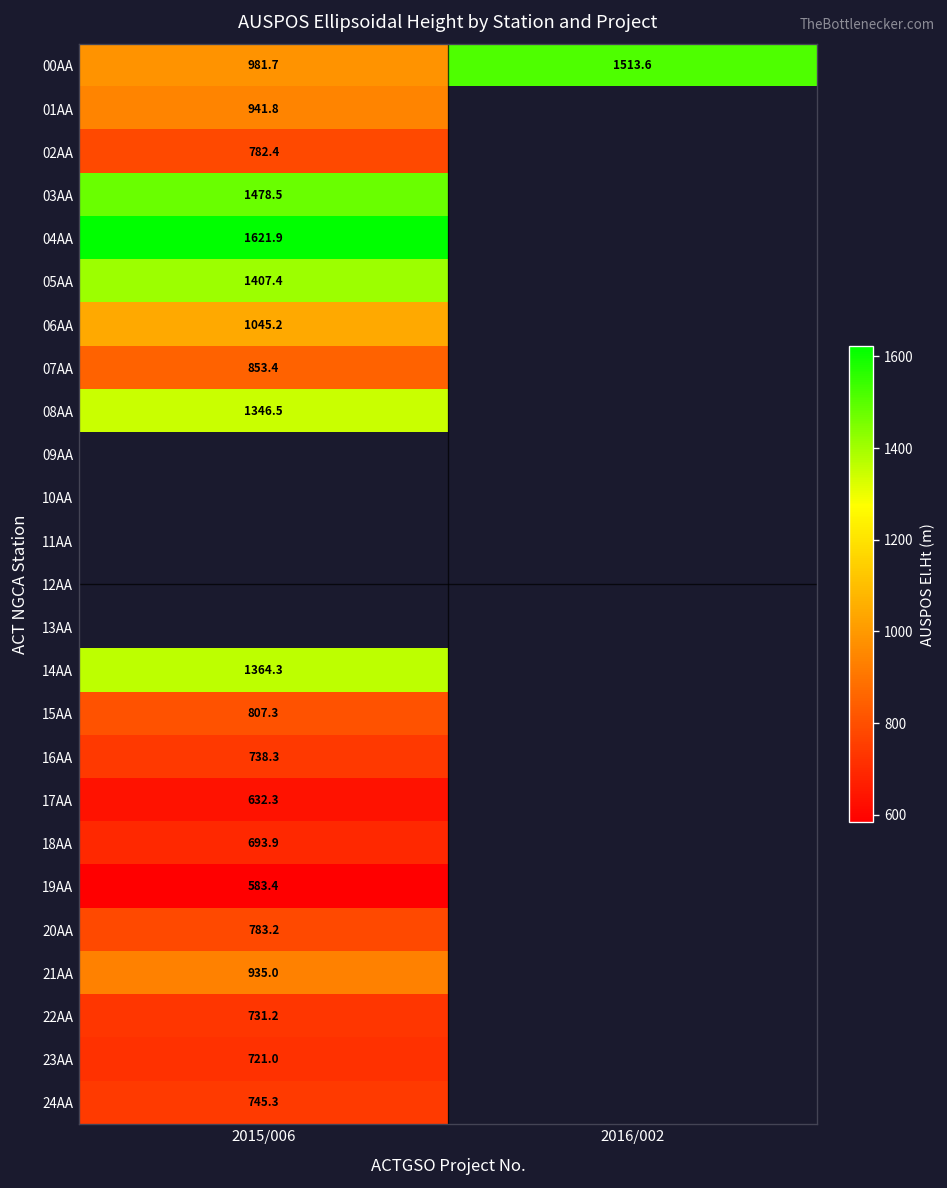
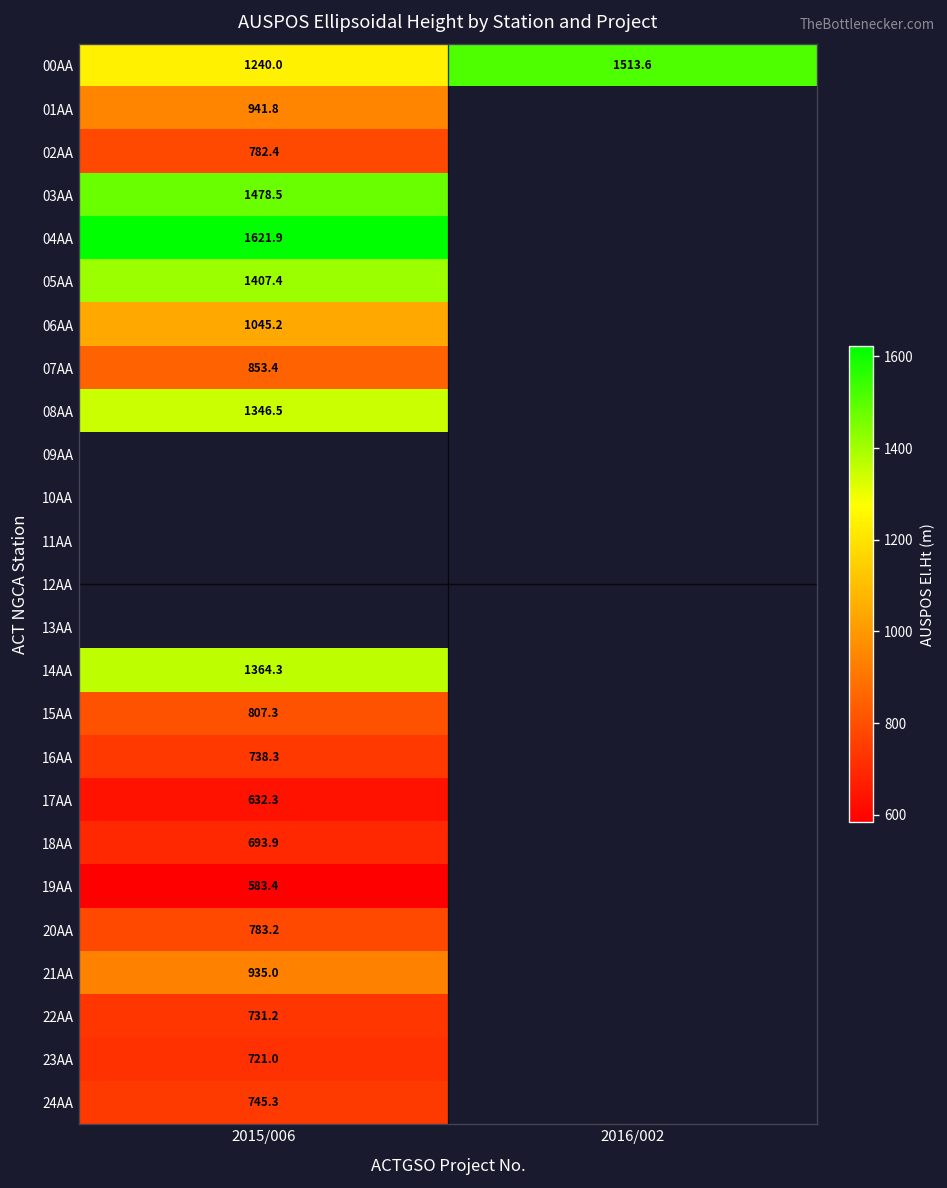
  {
    "00AA": {
-     "2015/006": 981.7,
+     "2015/006": 1240.0,
      "2016/002": 1513.6
    },
    "01AA": {
      "2015/006": 941.8
    },
    "02AA": {
      "2015/006": 782.4
    },
    "03AA": {
      "2015/006": 1478.5
    },
    "04AA": {
      "2015/006": 1621.9
    },
    "05AA": {
      "2015/006": 1407.4
    },
    "06AA": {
      "2015/006": 1045.2
    },
    "07AA": {
      "2015/006": 853.4
    },
    "08AA": {
      "2015/006": 1346.5
    },
    "14AA": {
      "2015/006": 1364.3
    },
    "15AA": {
      "2015/006": 807.3
    },
    "16AA": {
      "2015/006": 738.3
    },
    "17AA": {
      "2015/006": 632.3
    },
    "18AA": {
      "2015/006": 693.9
    },
    "19AA": {
      "2015/006": 583.4
    },
    "20AA": {
      "2015/006": 783.2
    },
    "21AA": {
      "2015/006": 935.0
    },
    "22AA": {
      "2015/006": 731.2
    },
    "23AA": {
      "2015/006": 721.0
    },
    "24AA": {
      "2015/006": 745.3
    }
  }
